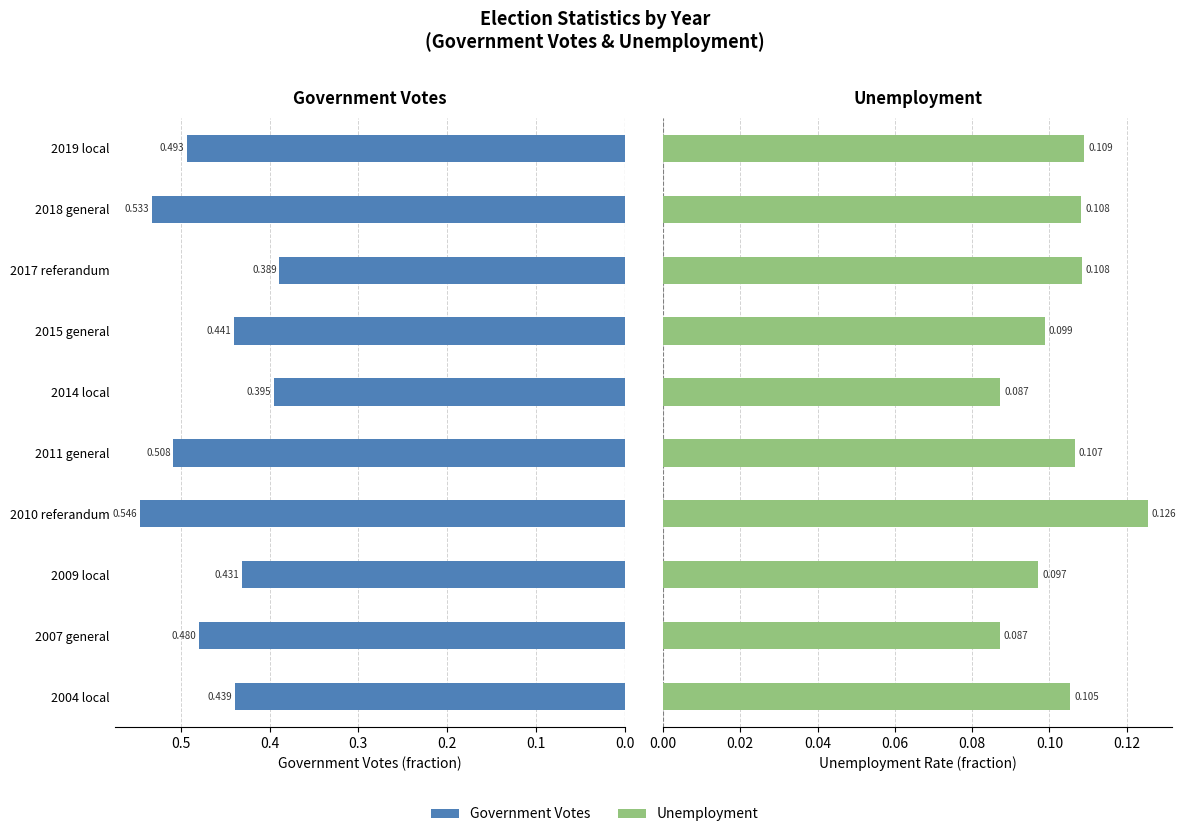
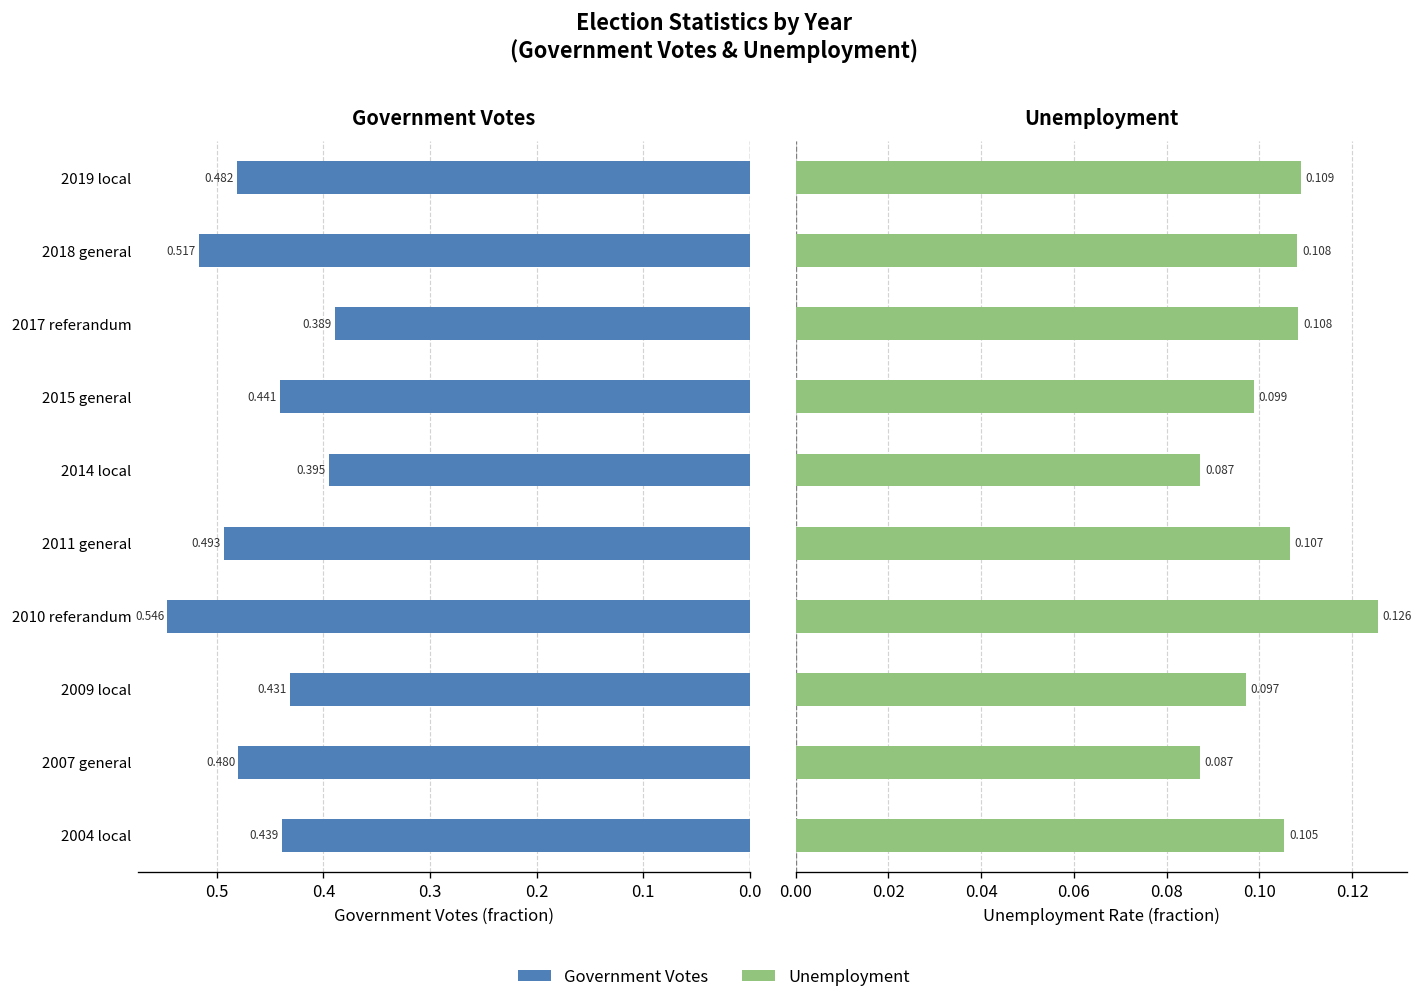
  {
    "Government Votes": {
-     "2019 local": 0.493,
-     "2018 general": 0.533,
+     "2019 local": 0.482,
+     "2018 general": 0.517,
      "2017 referandum": 0.389,
      "2015 general": 0.441,
      "2014 local": 0.395,
-     "2011 general": 0.508,
+     "2011 general": 0.493,
      "2010 referandum": 0.546,
      "2009 local": 0.431,
      "2007 general": 0.480,
      "2004 local": 0.439
    }
  }
